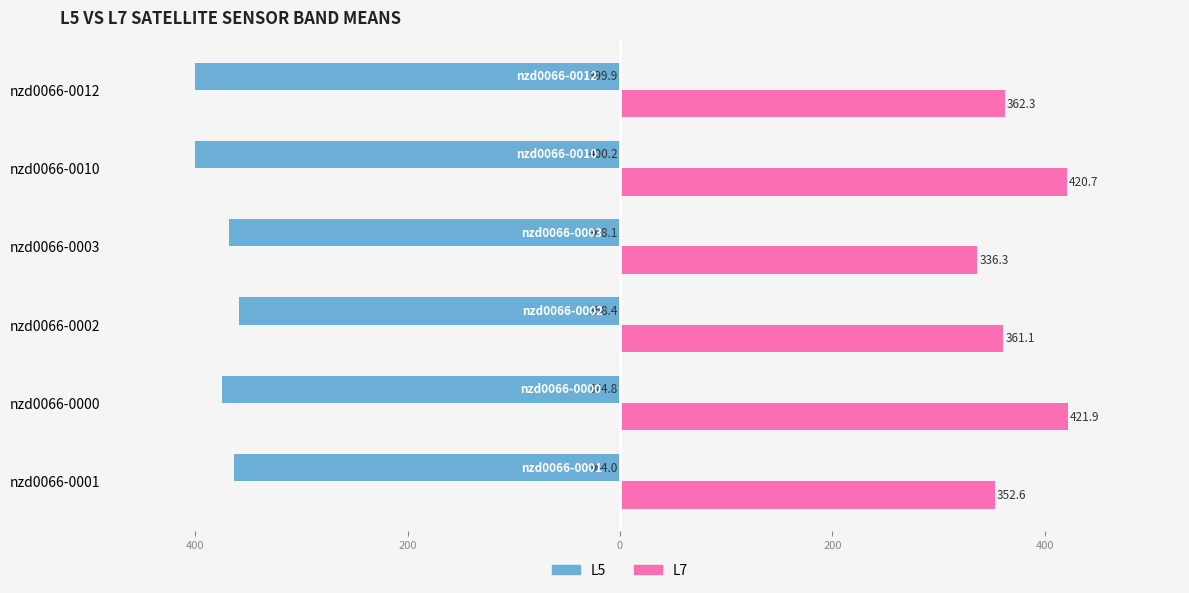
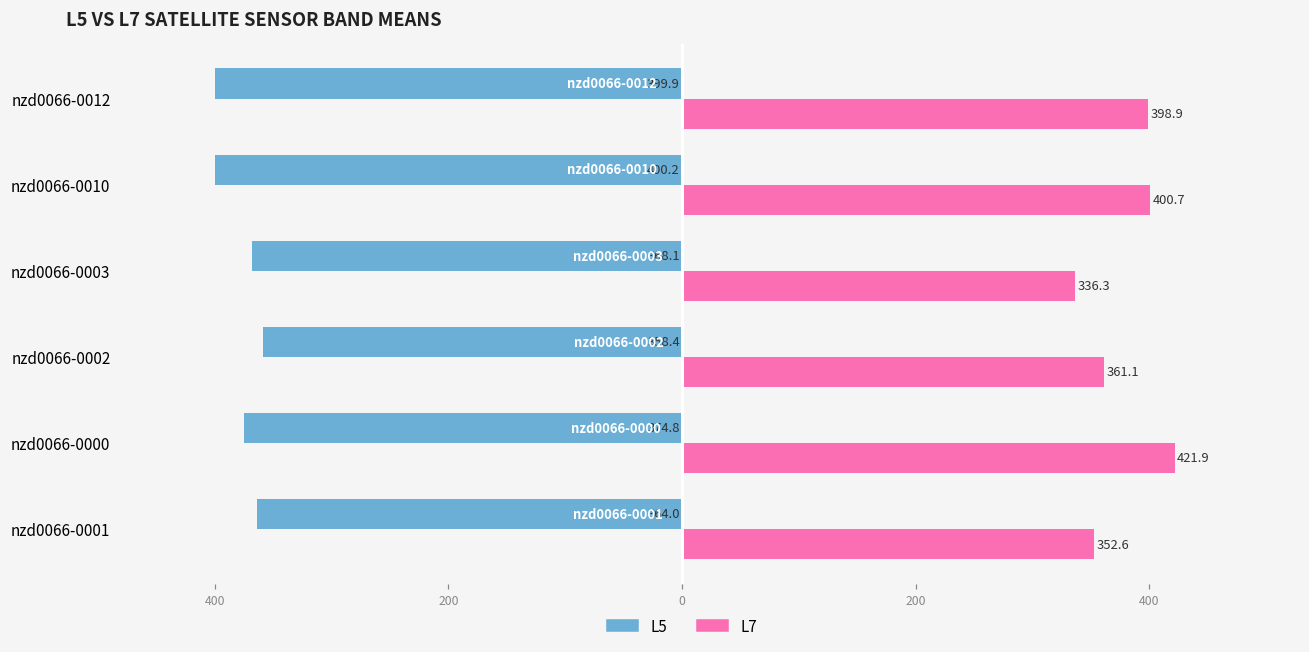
  {
    "L7": {
-     "nzd0066-0012": 362.3,
-     "nzd0066-0010": 420.7,
+     "nzd0066-0012": 398.9,
+     "nzd0066-0010": 400.7,
      "nzd0066-0003": 336.3,
      "nzd0066-0002": 361.1,
      "nzd0066-0000": 421.9,
      "nzd0066-0001": 352.6
    }
  }
